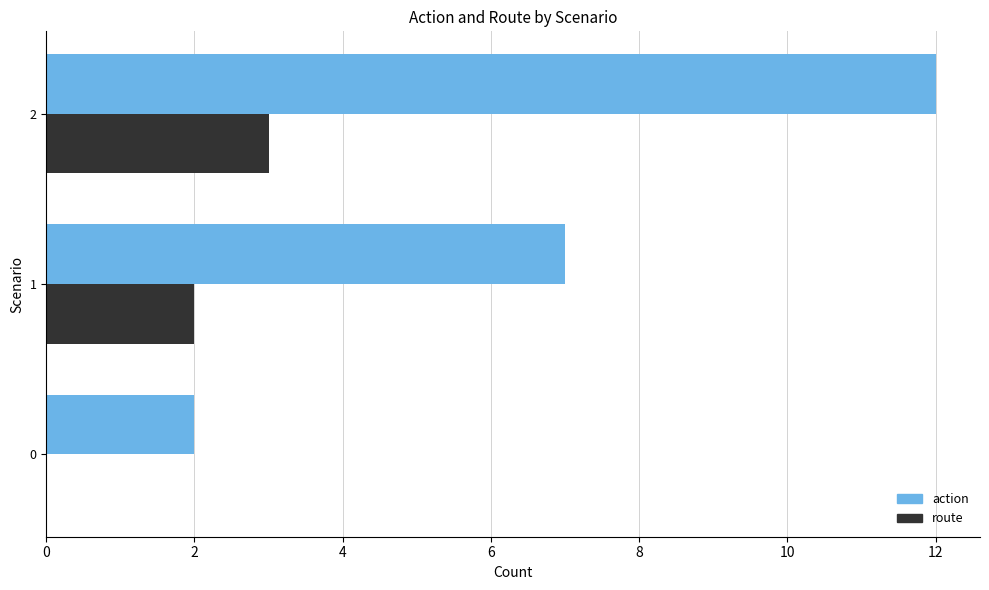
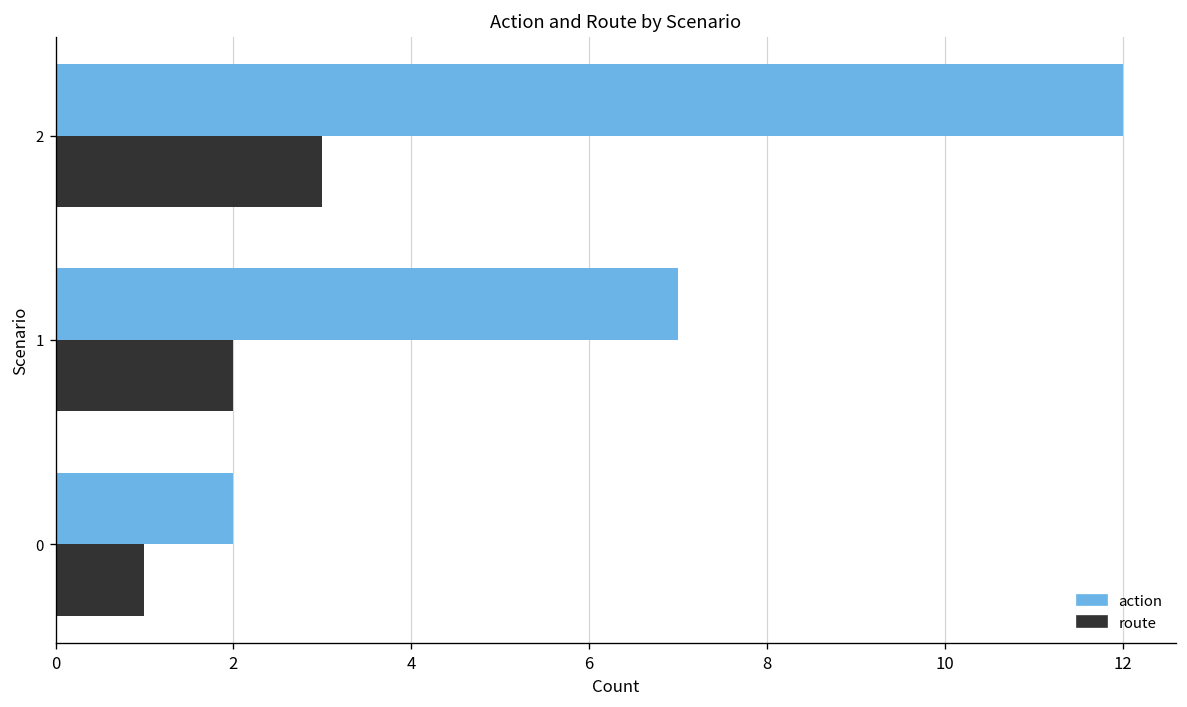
  {
    "action": {
      "2": 12,
      "1": 7,
      "0": 2
    },
    "route": {
      "2": 3,
      "1": 2,
-     "0": 0
+     "0": 1
    }
  }
